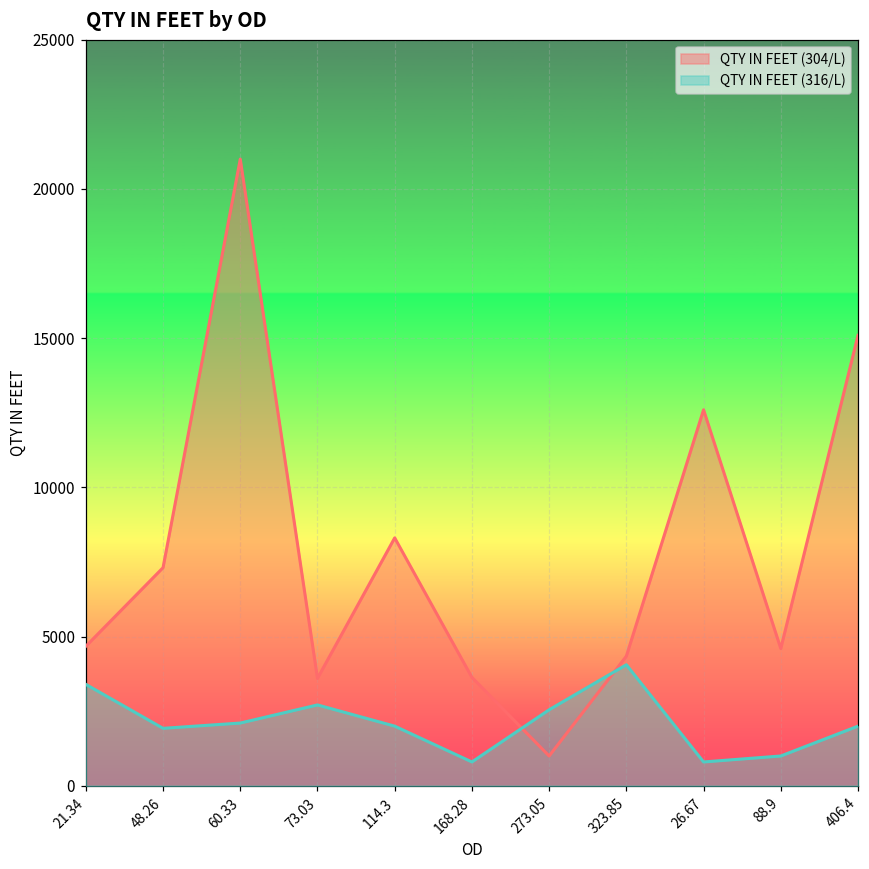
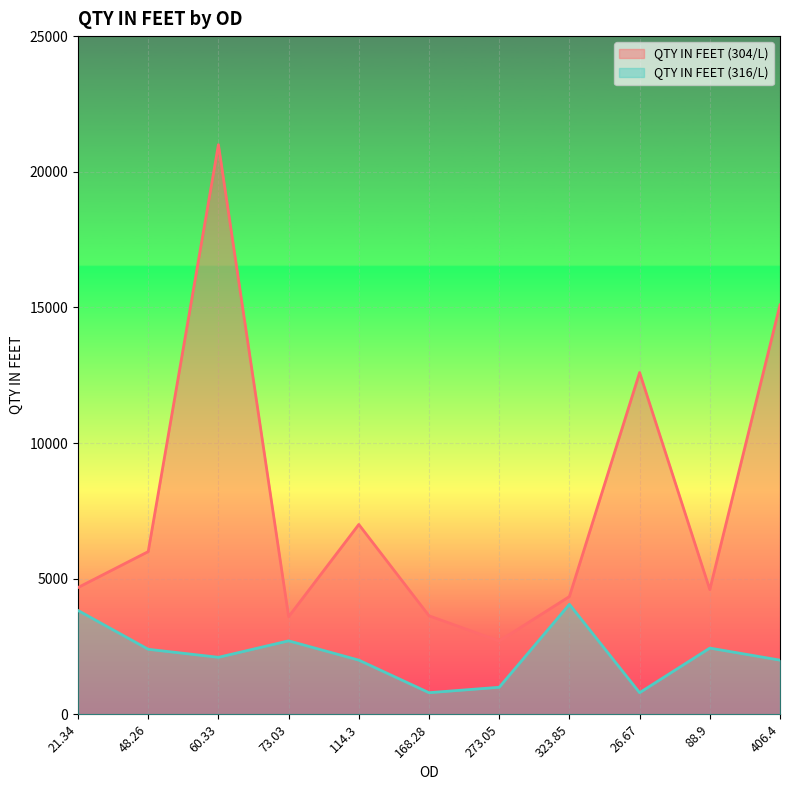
  {
    "QTY IN FEET (304/L)": {
      "21.34": 4700,
-     "48.26": 7300,
+     "48.26": 6000,
      "60.33": 21000,
      "73.03": 3600,
-     "114.3": 8300,
+     "114.3": 7000,
      "168.28": 3600,
-     "273.05": 1000,
+     "273.05": 2700,
      "323.85": 4300,
      "26.67": 12600,
      "88.9": 4600,
      "406.4": 15100
    },
    "QTY IN FEET (316/L)": {
-     "21.34": 3400,
-     "48.26": 1900,
+     "21.34": 3800,
+     "48.26": 2400,
      "60.33": 2100,
      "73.03": 2700,
      "114.3": 2000,
      "168.28": 800,
-     "273.05": 2500,
+     "273.05": 1000,
      "323.85": 4100,
      "26.67": 800,
-     "88.9": 1000,
+     "88.9": 2400,
      "406.4": 2000
    }
  }
